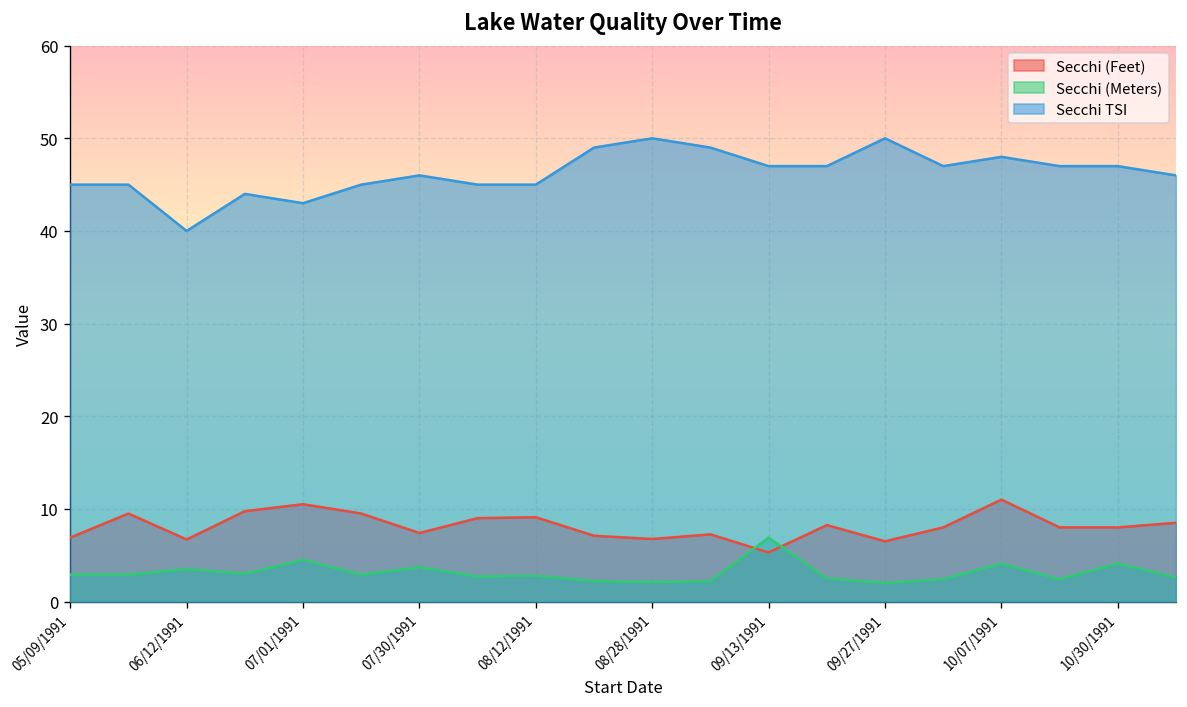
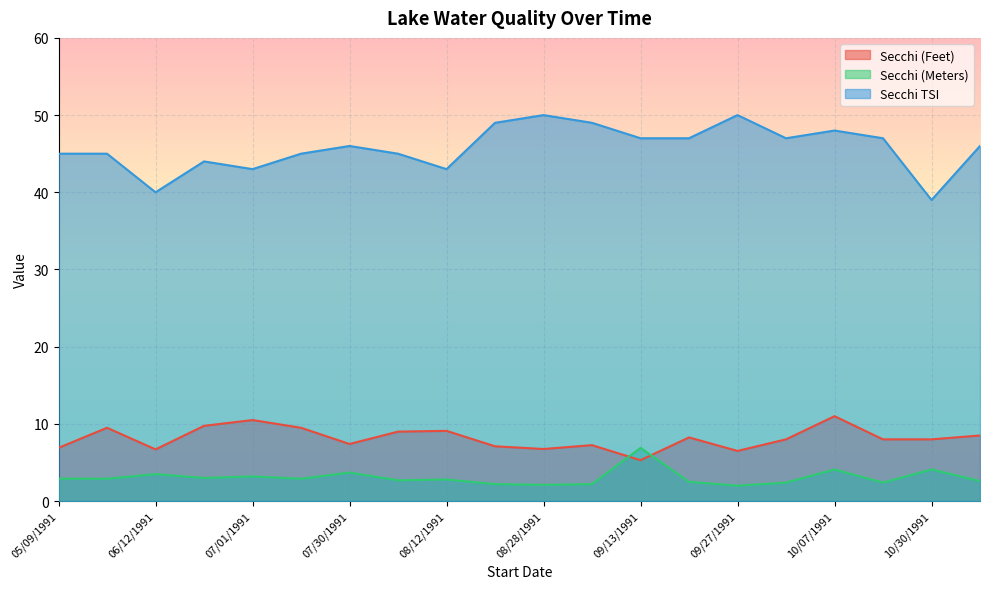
  {
    "Secchi (Feet)": {
      "05/09/1991": 7,
      "06/12/1991": 7,
      "07/01/1991": 11,
      "07/30/1991": 7,
      "08/12/1991": 9,
      "08/28/1991": 7,
      "09/13/1991": 5,
      "09/27/1991": 7,
      "10/07/1991": 11,
      "10/30/1991": 8
    },
    "Secchi (Meters)": {
      "05/09/1991": 3,
      "06/12/1991": 4,
-     "07/01/1991": 5,
+     "07/01/1991": 3,
      "07/30/1991": 4,
      "08/12/1991": 3,
      "08/28/1991": 2,
      "09/13/1991": 7,
      "09/27/1991": 2,
      "10/07/1991": 4,
      "10/30/1991": 4
    },
    "Secchi TSI": {
      "05/09/1991": 45,
      "06/12/1991": 40,
      "07/01/1991": 43,
      "07/30/1991": 46,
-     "08/12/1991": 45,
+     "08/12/1991": 43,
      "08/28/1991": 50,
      "09/13/1991": 47,
      "09/27/1991": 50,
      "10/07/1991": 48,
-     "10/30/1991": 47
+     "10/30/1991": 39
    }
  }
